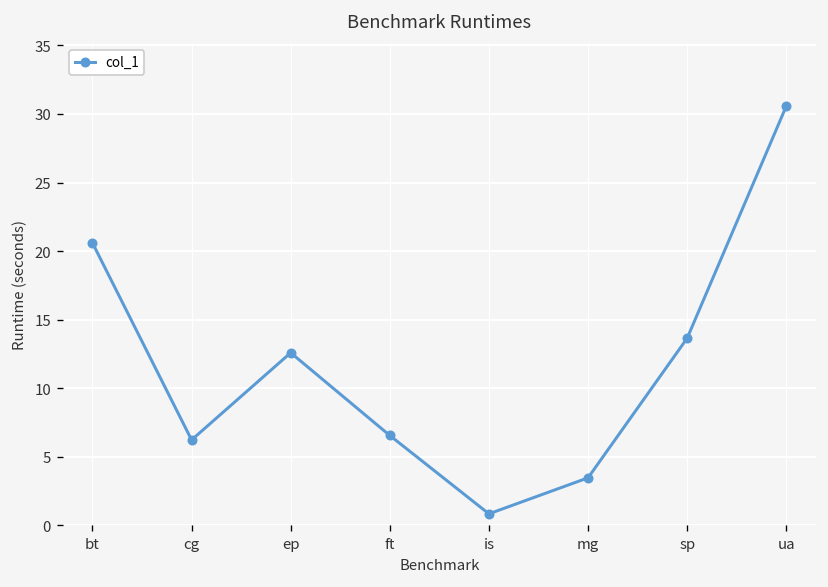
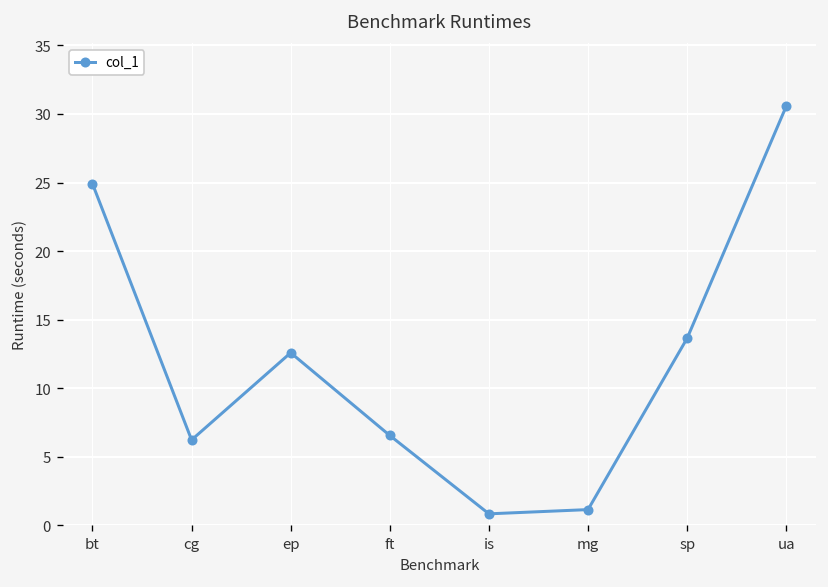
  {
-   "bt": 20.6,
+   "bt": 24.9,
    "cg": 6.2,
    "ep": 12.6,
    "ft": 6.6,
    "is": 0.8,
-   "mg": 3.5,
+   "mg": 1.2,
    "sp": 13.6,
    "ua": 30.6
  }
